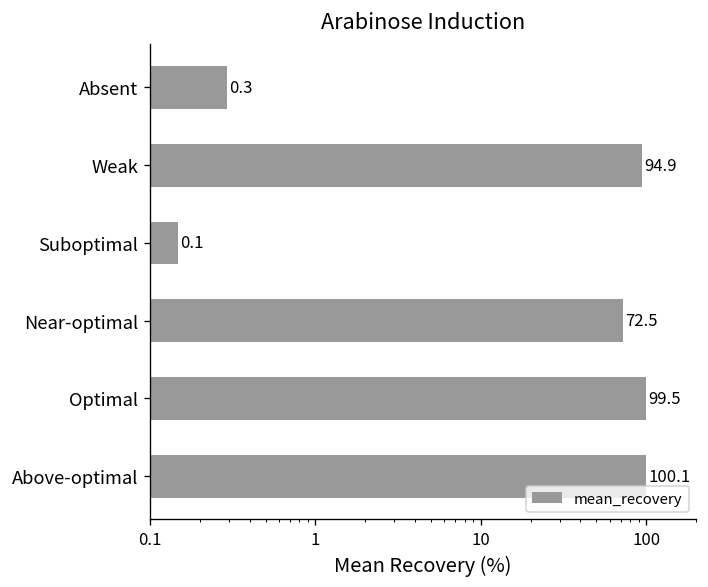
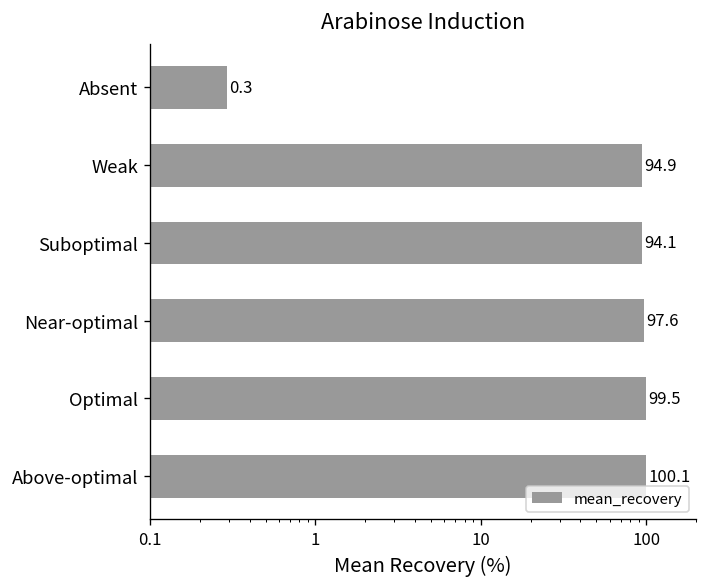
  {
    "Absent": 0.3,
    "Weak": 94.9,
-   "Suboptimal": 0.1,
-   "Near-optimal": 72.5,
+   "Suboptimal": 94.1,
+   "Near-optimal": 97.6,
    "Optimal": 99.5
  }
